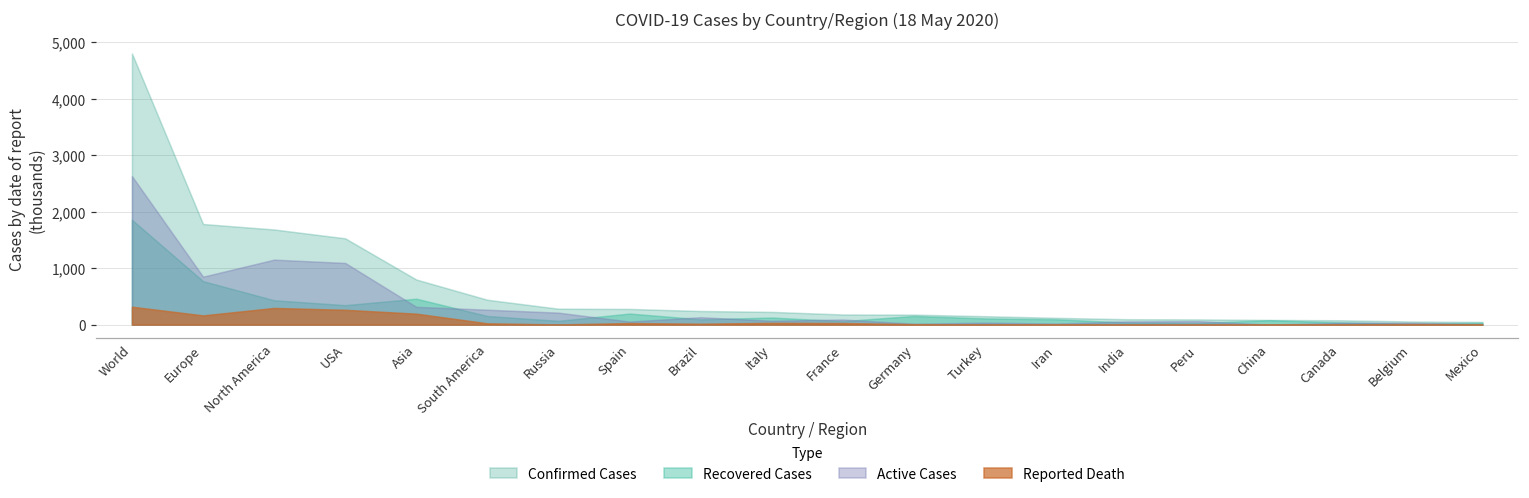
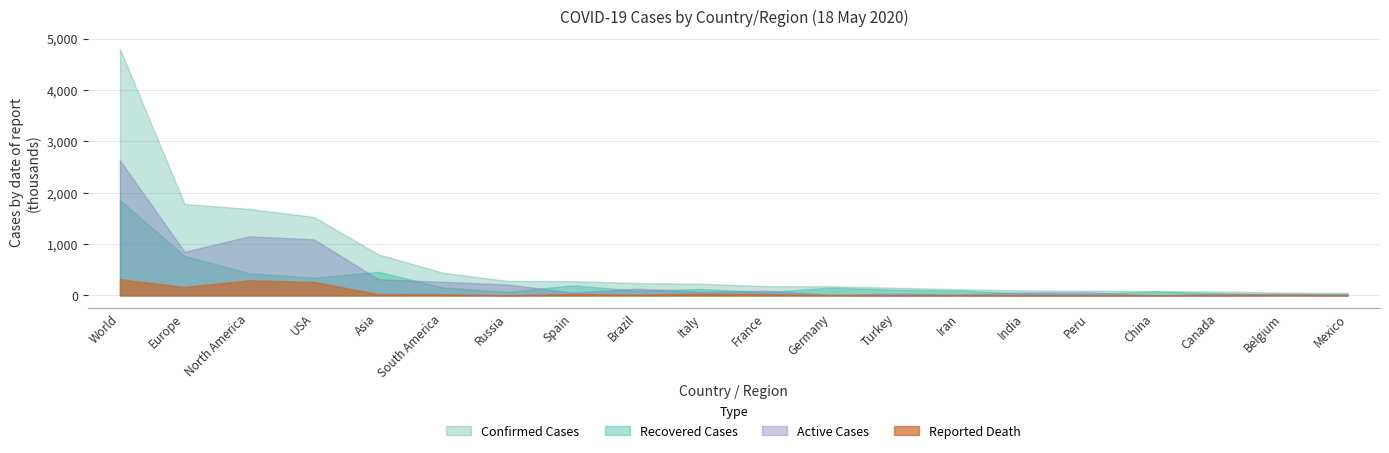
  {
    "Reported Death": {
      "World": 300,
      "Europe": 200,
      "North America": 300,
      "USA": 300,
-     "Asia": 200
+     "Asia": 0
    }
  }
